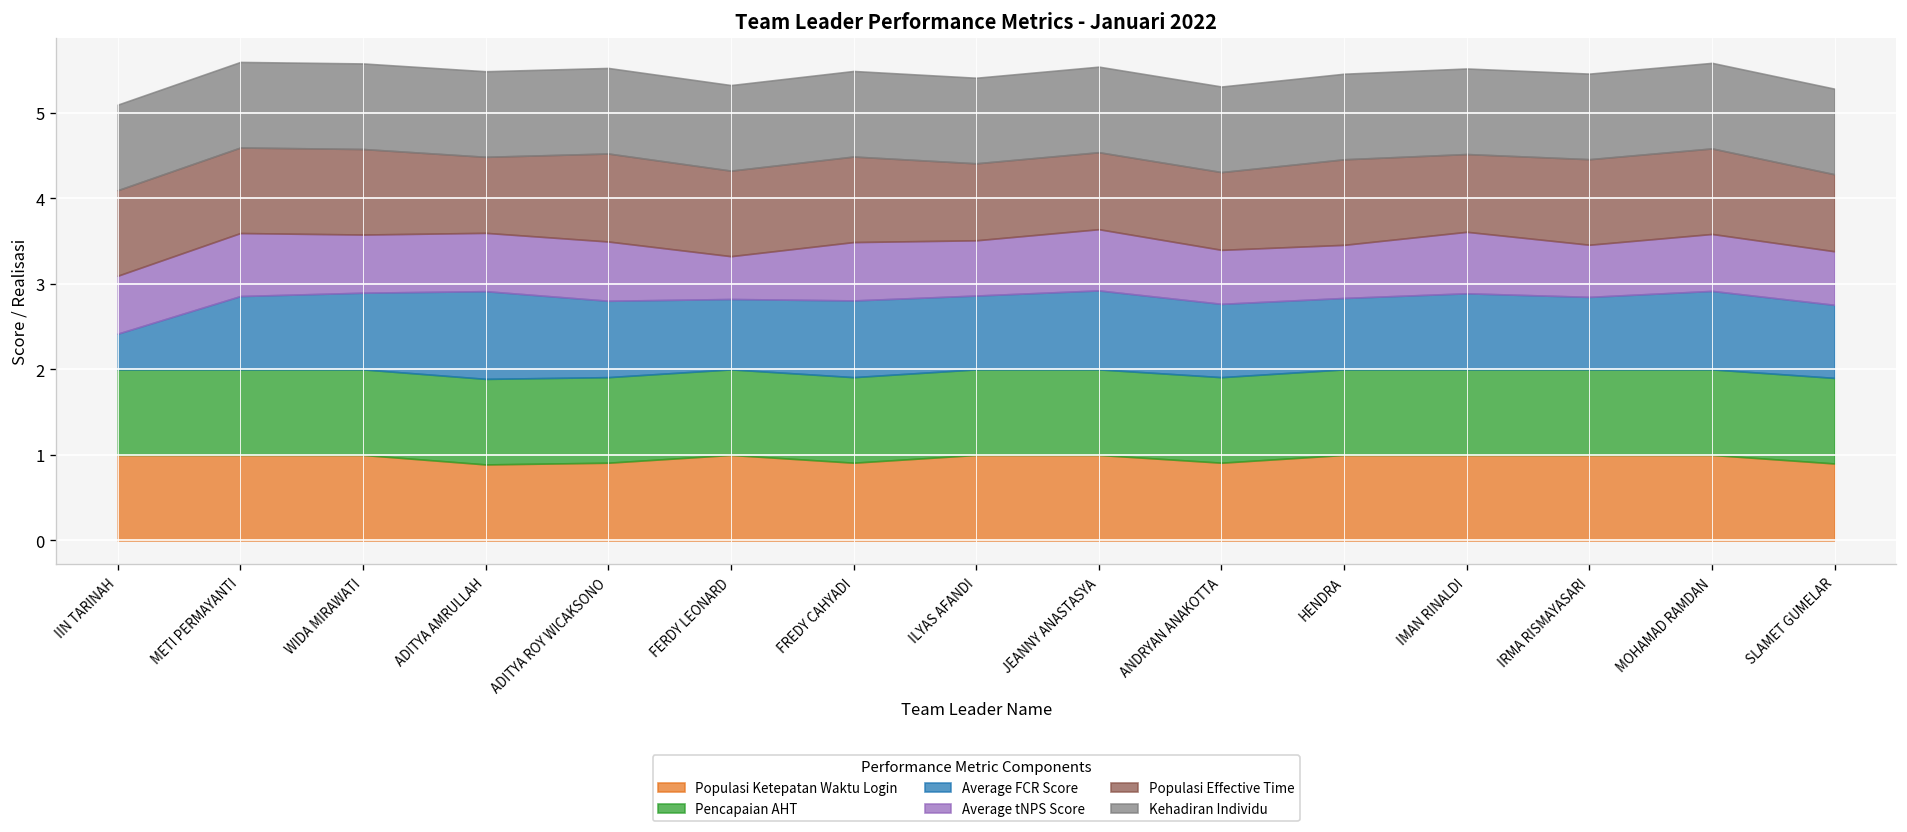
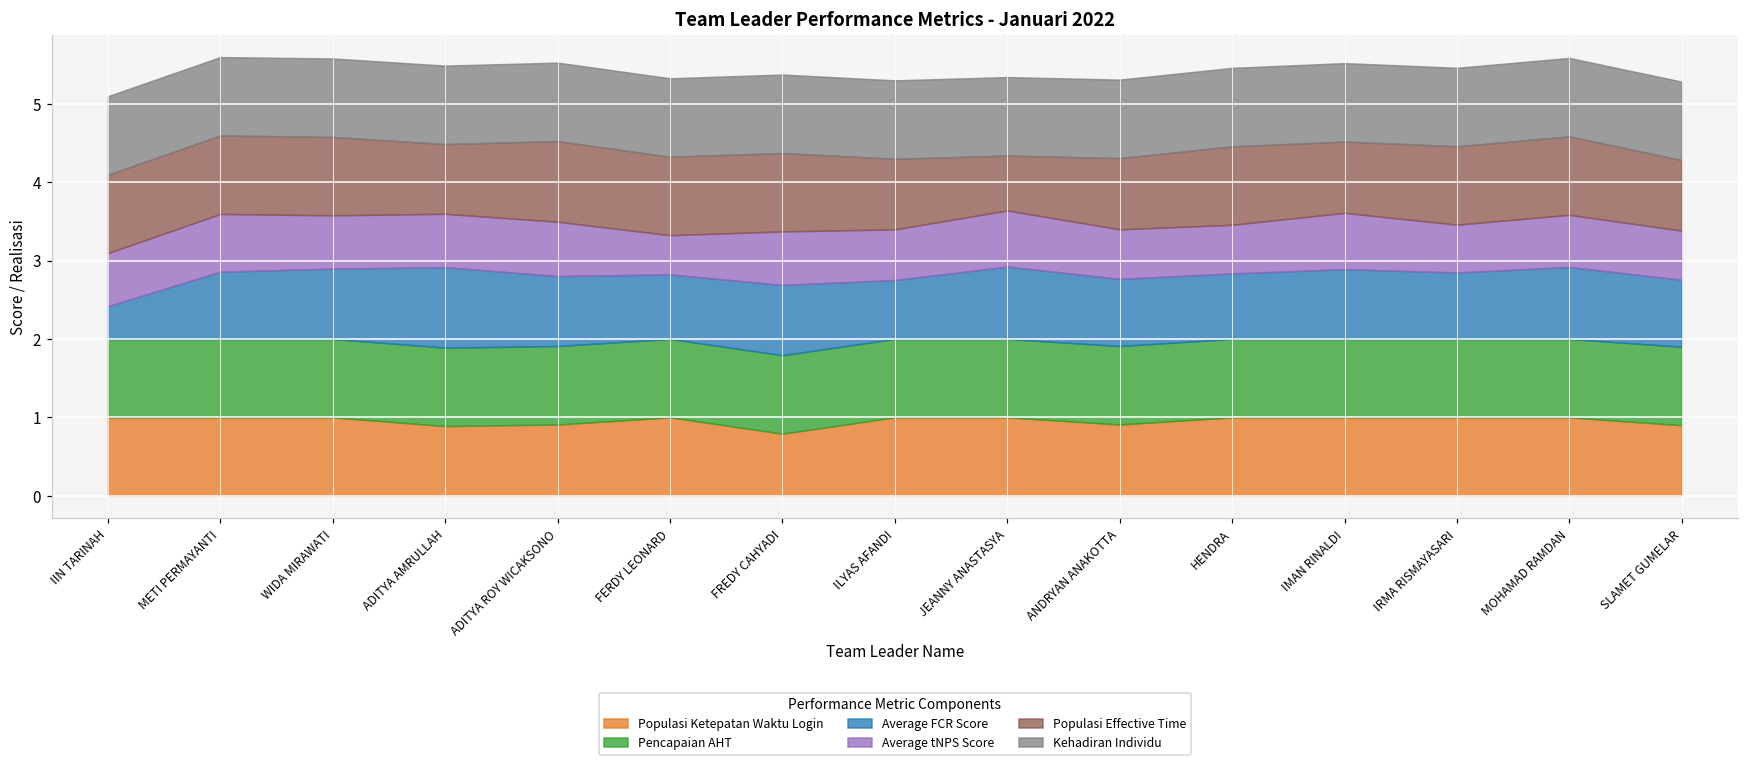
  {
    "Populasi Ketepatan Waktu Login": {
      "IIN TARINAH": 1.0,
      "METI PERMAYANTI": 1.0,
      "WIDA MIRAWATI": 1.0,
      "ADITYA AMRULLAH": 0.9,
      "ADITYA ROY WICAKSONO": 0.9,
      "FERDY LEONARD": 1.0,
-     "FREDY CAHYADI": 0.9,
+     "FREDY CAHYADI": 0.8,
      "ILYAS AFANDI": 1.0,
      "JEANNY ANASTASYA": 1.0,
      "ANDRYAN ANAKOTTA": 0.9,
      "HENDRA": 1.0,
      "IMAN RINALDI": 1.0,
      "IRMA RISMAYASARI": 1.0,
      "MOHAMAD RAMDAN": 1.0,
      "SLAMET GUMELAR": 0.9
    },
    "Pencapaian AHT": {
      "IIN TARINAH": 1.0,
      "METI PERMAYANTI": 1.0,
      "WIDA MIRAWATI": 1.0,
      "ADITYA AMRULLAH": 1.0,
      "ADITYA ROY WICAKSONO": 1.0,
      "FERDY LEONARD": 1.0,
      "FREDY CAHYADI": 1.0,
      "ILYAS AFANDI": 1.0,
      "JEANNY ANASTASYA": 1.0,
      "ANDRYAN ANAKOTTA": 1.0,
      "HENDRA": 1.0,
      "IMAN RINALDI": 1.0,
      "IRMA RISMAYASARI": 1.0,
      "MOHAMAD RAMDAN": 1.0,
      "SLAMET GUMELAR": 1.0
    },
    "Average FCR Score": {
      "IIN TARINAH": 0.4,
      "METI PERMAYANTI": 0.9,
      "WIDA MIRAWATI": 0.9,
      "ADITYA AMRULLAH": 1.0,
      "ADITYA ROY WICAKSONO": 0.9,
      "FERDY LEONARD": 0.8,
      "FREDY CAHYADI": 0.9,
-     "ILYAS AFANDI": 0.9,
+     "ILYAS AFANDI": 0.8,
      "JEANNY ANASTASYA": 0.9,
      "ANDRYAN ANAKOTTA": 0.9,
      "HENDRA": 0.8,
      "IMAN RINALDI": 0.9,
      "IRMA RISMAYASARI": 0.8,
      "MOHAMAD RAMDAN": 0.9,
      "SLAMET GUMELAR": 0.9
    },
    "Average tNPS Score": {
      "IIN TARINAH": 0.7,
      "METI PERMAYANTI": 0.7,
      "WIDA MIRAWATI": 0.7,
      "ADITYA AMRULLAH": 0.7,
      "ADITYA ROY WICAKSONO": 0.7,
      "FERDY LEONARD": 0.5,
      "FREDY CAHYADI": 0.7,
      "ILYAS AFANDI": 0.6,
      "JEANNY ANASTASYA": 0.7,
      "ANDRYAN ANAKOTTA": 0.6,
      "HENDRA": 0.6,
      "IMAN RINALDI": 0.7,
      "IRMA RISMAYASARI": 0.6,
      "MOHAMAD RAMDAN": 0.7,
      "SLAMET GUMELAR": 0.6
    },
    "Populasi Effective Time": {
      "IIN TARINAH": 1.0,
      "METI PERMAYANTI": 1.0,
      "WIDA MIRAWATI": 1.0,
      "ADITYA AMRULLAH": 0.9,
      "ADITYA ROY WICAKSONO": 1.0,
      "FERDY LEONARD": 1.0,
      "FREDY CAHYADI": 1.0,
      "ILYAS AFANDI": 0.9,
-     "JEANNY ANASTASYA": 0.9,
+     "JEANNY ANASTASYA": 0.7,
      "ANDRYAN ANAKOTTA": 0.9,
      "HENDRA": 1.0,
      "IMAN RINALDI": 0.9,
      "IRMA RISMAYASARI": 1.0,
      "MOHAMAD RAMDAN": 1.0,
      "SLAMET GUMELAR": 0.9
    },
    "Kehadiran Individu": {
      "IIN TARINAH": 1.0,
      "METI PERMAYANTI": 1.0,
      "WIDA MIRAWATI": 1.0,
      "ADITYA AMRULLAH": 1.0,
      "ADITYA ROY WICAKSONO": 1.0,
      "FERDY LEONARD": 1.0,
      "FREDY CAHYADI": 1.0,
      "ILYAS AFANDI": 1.0,
      "JEANNY ANASTASYA": 1.0,
      "ANDRYAN ANAKOTTA": 1.0,
      "HENDRA": 1.0,
      "IMAN RINALDI": 1.0,
      "IRMA RISMAYASARI": 1.0,
      "MOHAMAD RAMDAN": 1.0,
      "SLAMET GUMELAR": 1.0
    }
  }
